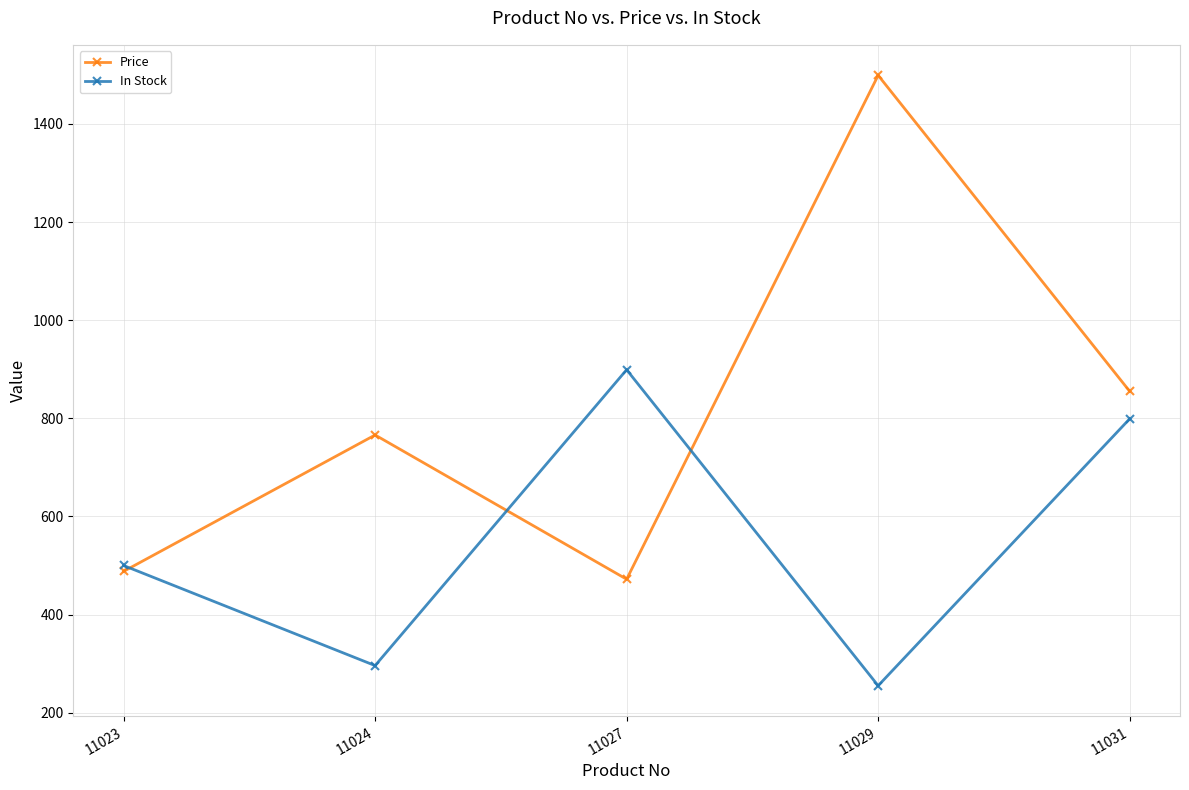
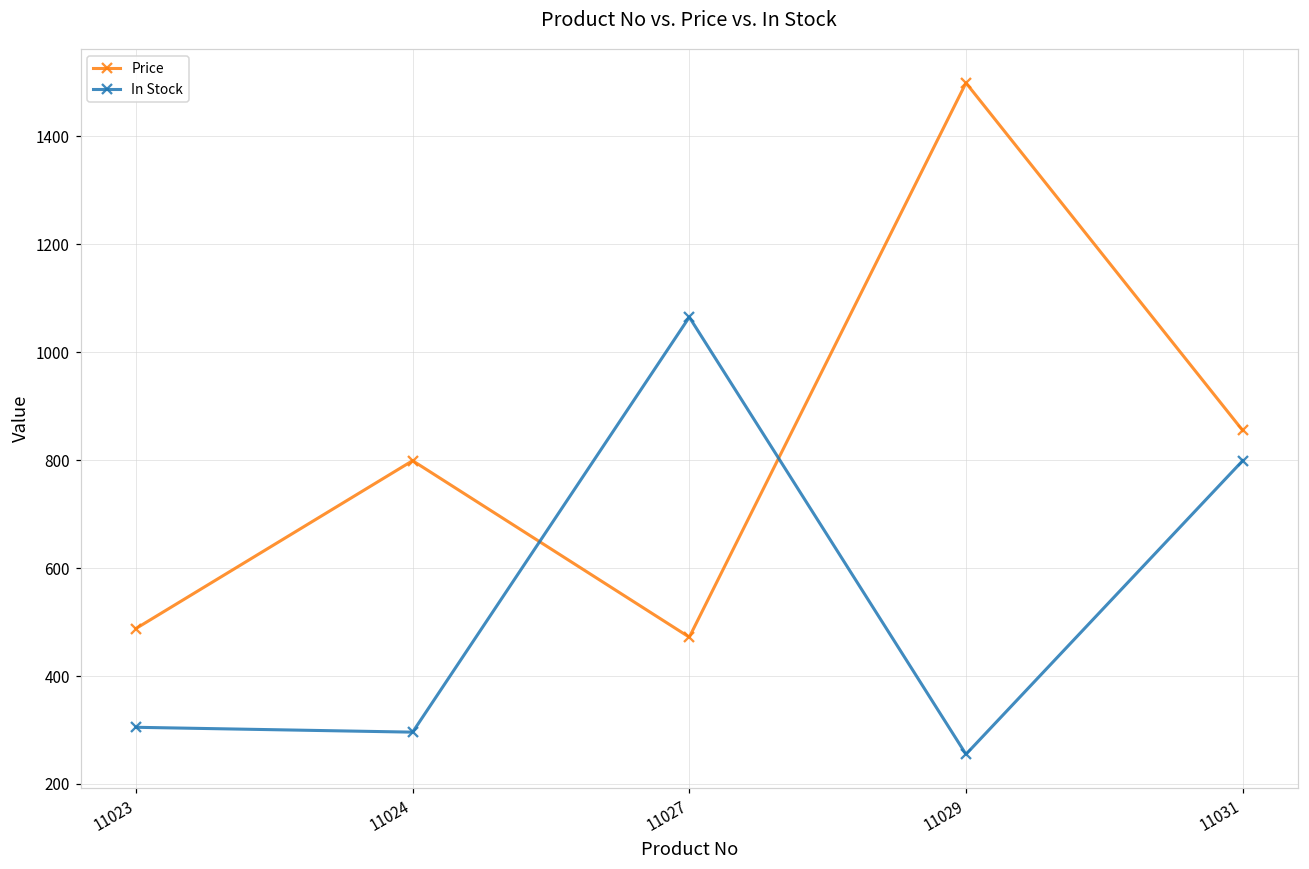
  {
    "Price": {
      "11023": 490,
-     "11024": 770,
+     "11024": 800,
      "11027": 470,
      "11029": 1500,
      "11031": 860
    },
    "In Stock": {
-     "11023": 500,
+     "11023": 310,
      "11024": 300,
-     "11027": 900,
+     "11027": 1070,
      "11029": 260,
      "11031": 800
    }
  }
